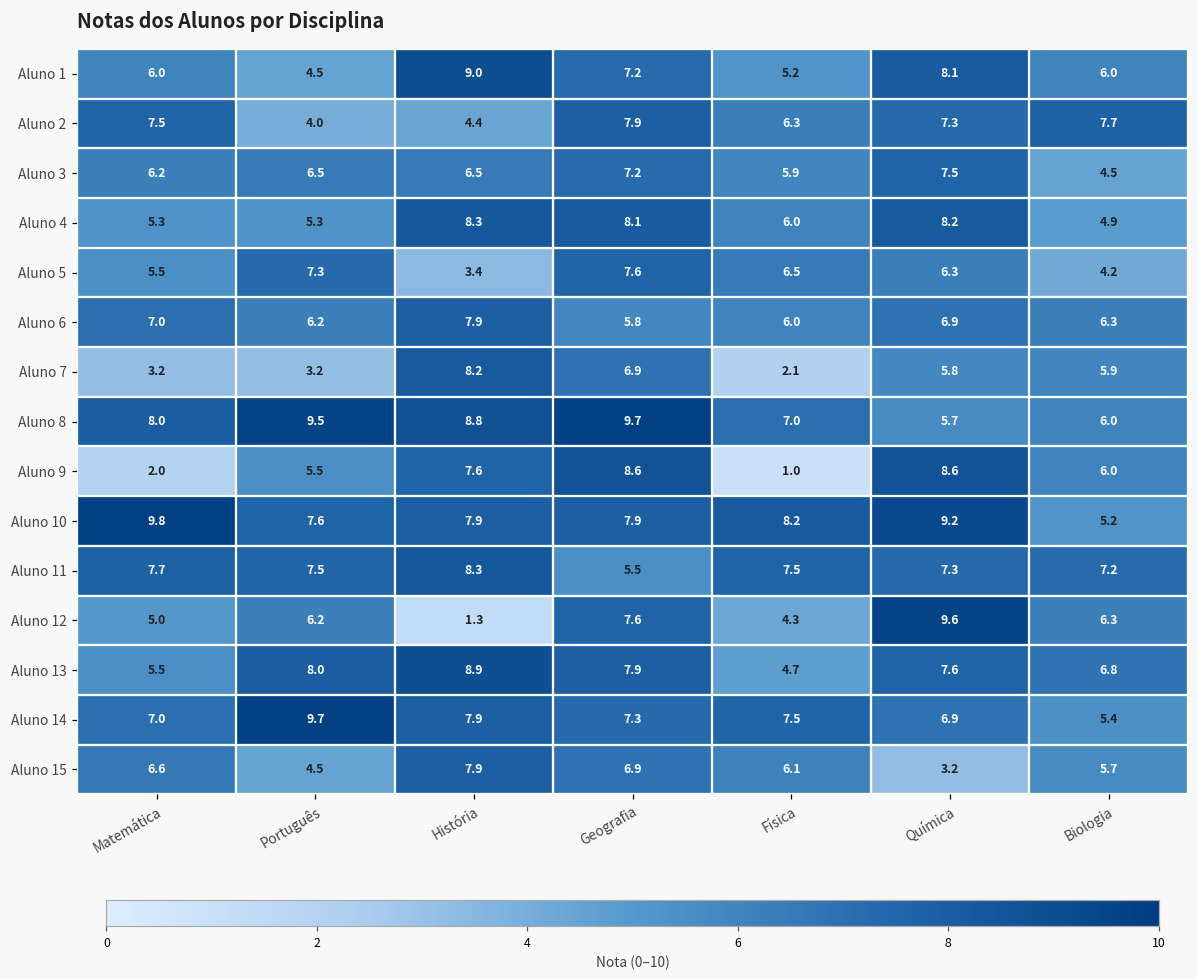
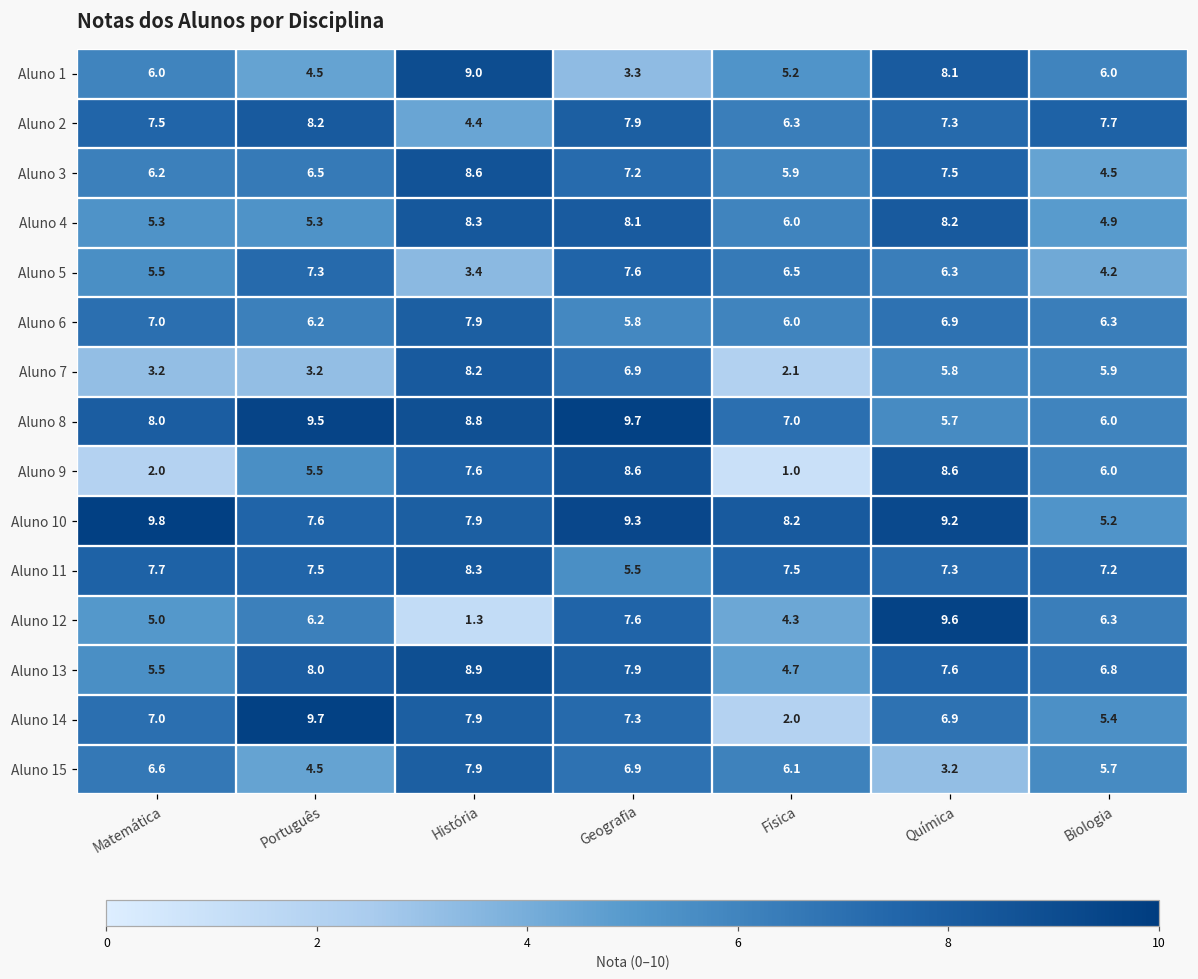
  {
    "Aluno 1": {
      "Matemática": 6.0,
      "Português": 4.5,
      "História": 9.0,
-     "Geografia": 7.2,
+     "Geografia": 3.3,
      "Física": 5.2,
      "Química": 8.1,
      "Biologia": 6.0
    },
    "Aluno 2": {
      "Matemática": 7.5,
-     "Português": 4.0,
+     "Português": 8.2,
      "História": 4.4,
      "Geografia": 7.9,
      "Física": 6.3,
      "Química": 7.3,
      "Biologia": 7.7
    },
    "Aluno 3": {
      "Matemática": 6.2,
      "Português": 6.5,
-     "História": 6.5,
+     "História": 8.6,
      "Geografia": 7.2,
      "Física": 5.9,
      "Química": 7.5,
      "Biologia": 4.5
    },
    "Aluno 4": {
      "Matemática": 5.3,
      "Português": 5.3,
      "História": 8.3,
      "Geografia": 8.1,
      "Física": 6.0,
      "Química": 8.2,
      "Biologia": 4.9
    },
    "Aluno 5": {
      "Matemática": 5.5,
      "Português": 7.3,
      "História": 3.4,
      "Geografia": 7.6,
      "Física": 6.5,
      "Química": 6.3,
      "Biologia": 4.2
    },
    "Aluno 6": {
      "Matemática": 7.0,
      "Português": 6.2,
      "História": 7.9,
      "Geografia": 5.8,
      "Física": 6.0,
      "Química": 6.9,
      "Biologia": 6.3
    },
    "Aluno 7": {
      "Matemática": 3.2,
      "Português": 3.2,
      "História": 8.2,
      "Geografia": 6.9,
      "Física": 2.1,
      "Química": 5.8,
      "Biologia": 5.9
    },
    "Aluno 8": {
      "Matemática": 8.0,
      "Português": 9.5,
      "História": 8.8,
      "Geografia": 9.7,
      "Física": 7.0,
      "Química": 5.7,
      "Biologia": 6.0
    },
    "Aluno 9": {
      "Matemática": 2.0,
      "Português": 5.5,
      "História": 7.6,
      "Geografia": 8.6,
      "Física": 1.0,
      "Química": 8.6,
      "Biologia": 6.0
    },
    "Aluno 10": {
      "Matemática": 9.8,
      "Português": 7.6,
      "História": 7.9,
-     "Geografia": 7.9,
+     "Geografia": 9.3,
      "Física": 8.2,
      "Química": 9.2,
      "Biologia": 5.2
    },
    "Aluno 11": {
      "Matemática": 7.7,
      "Português": 7.5,
      "História": 8.3,
      "Geografia": 5.5,
      "Física": 7.5,
      "Química": 7.3,
      "Biologia": 7.2
    },
    "Aluno 12": {
      "Matemática": 5.0,
      "Português": 6.2,
      "História": 1.3,
      "Geografia": 7.6,
      "Física": 4.3,
      "Química": 9.6,
      "Biologia": 6.3
    },
    "Aluno 13": {
      "Matemática": 5.5,
      "Português": 8.0,
      "História": 8.9,
      "Geografia": 7.9,
      "Física": 4.7,
      "Química": 7.6,
      "Biologia": 6.8
    },
    "Aluno 14": {
      "Matemática": 7.0,
      "Português": 9.7,
      "História": 7.9,
      "Geografia": 7.3,
-     "Física": 7.5,
+     "Física": 2.0,
      "Química": 6.9,
      "Biologia": 5.4
    },
    "Aluno 15": {
      "Matemática": 6.6,
      "Português": 4.5,
      "História": 7.9,
      "Geografia": 6.9,
      "Física": 6.1,
      "Química": 3.2,
      "Biologia": 5.7
    }
  }
